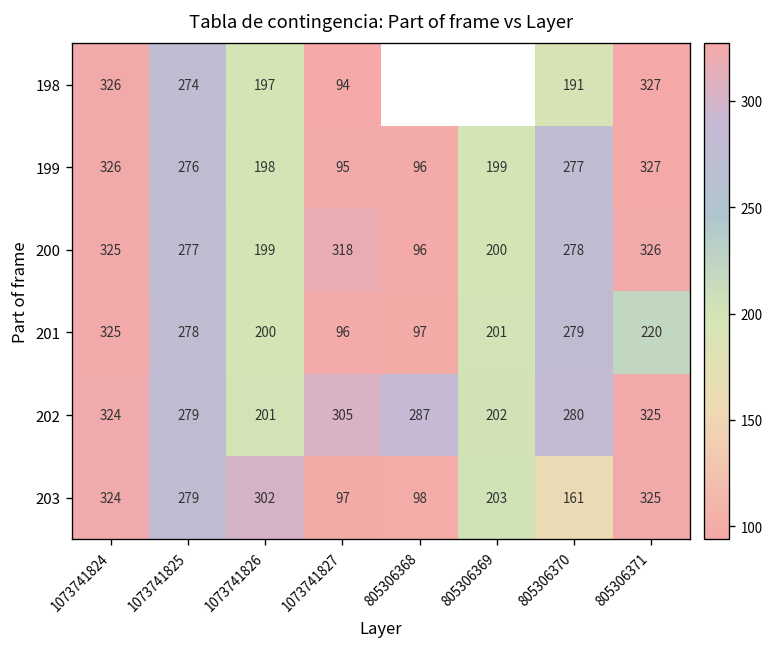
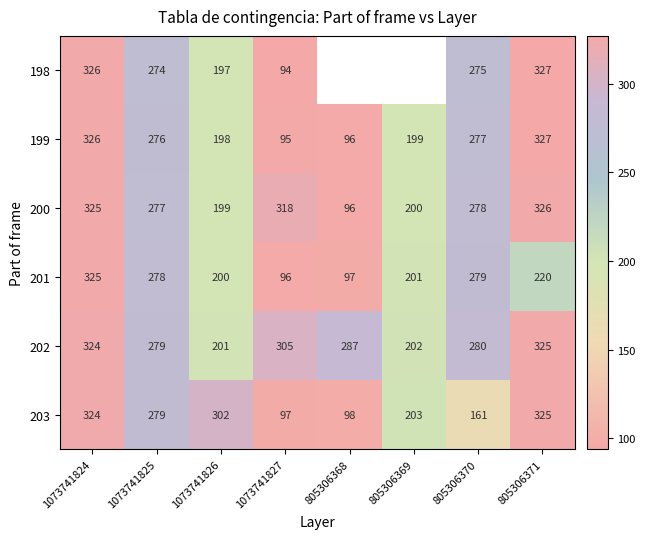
  {
    "198": {
      "1073741824": 326,
      "1073741825": 274,
      "1073741826": 197,
      "1073741827": 94,
-     "805306370": 191,
+     "805306370": 275,
      "805306371": 327
    },
    "199": {
      "1073741824": 326,
      "1073741825": 276,
      "1073741826": 198,
      "1073741827": 95,
      "805306368": 96,
      "805306369": 199,
      "805306370": 277,
      "805306371": 327
    },
    "200": {
      "1073741824": 325,
      "1073741825": 277,
      "1073741826": 199,
      "1073741827": 318,
      "805306368": 96,
      "805306369": 200,
      "805306370": 278,
      "805306371": 326
    },
    "201": {
      "1073741824": 325,
      "1073741825": 278,
      "1073741826": 200,
      "1073741827": 96,
      "805306368": 97,
      "805306369": 201,
      "805306370": 279,
      "805306371": 220
    },
    "202": {
      "1073741824": 324,
      "1073741825": 279,
      "1073741826": 201,
      "1073741827": 305,
      "805306368": 287,
      "805306369": 202,
      "805306370": 280,
      "805306371": 325
    },
    "203": {
      "1073741824": 324,
      "1073741825": 279,
      "1073741826": 302,
      "1073741827": 97,
      "805306368": 98,
      "805306369": 203,
      "805306370": 161,
      "805306371": 325
    }
  }
